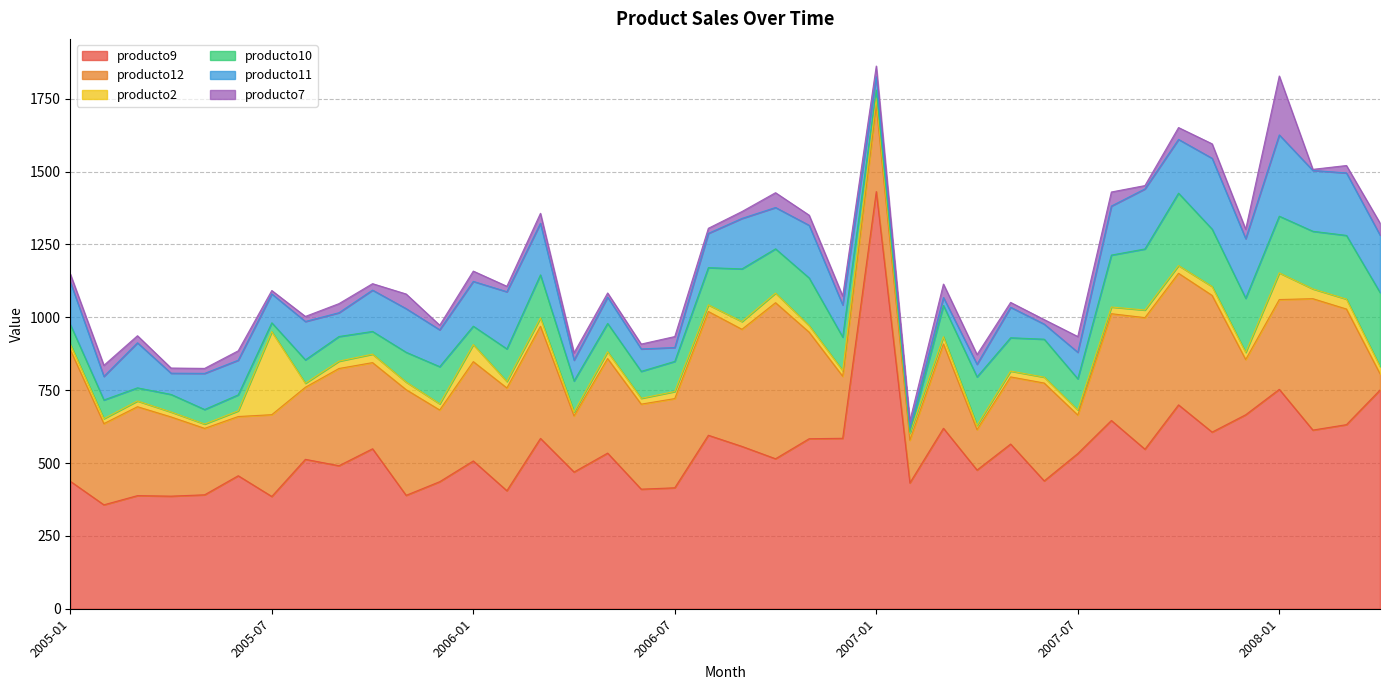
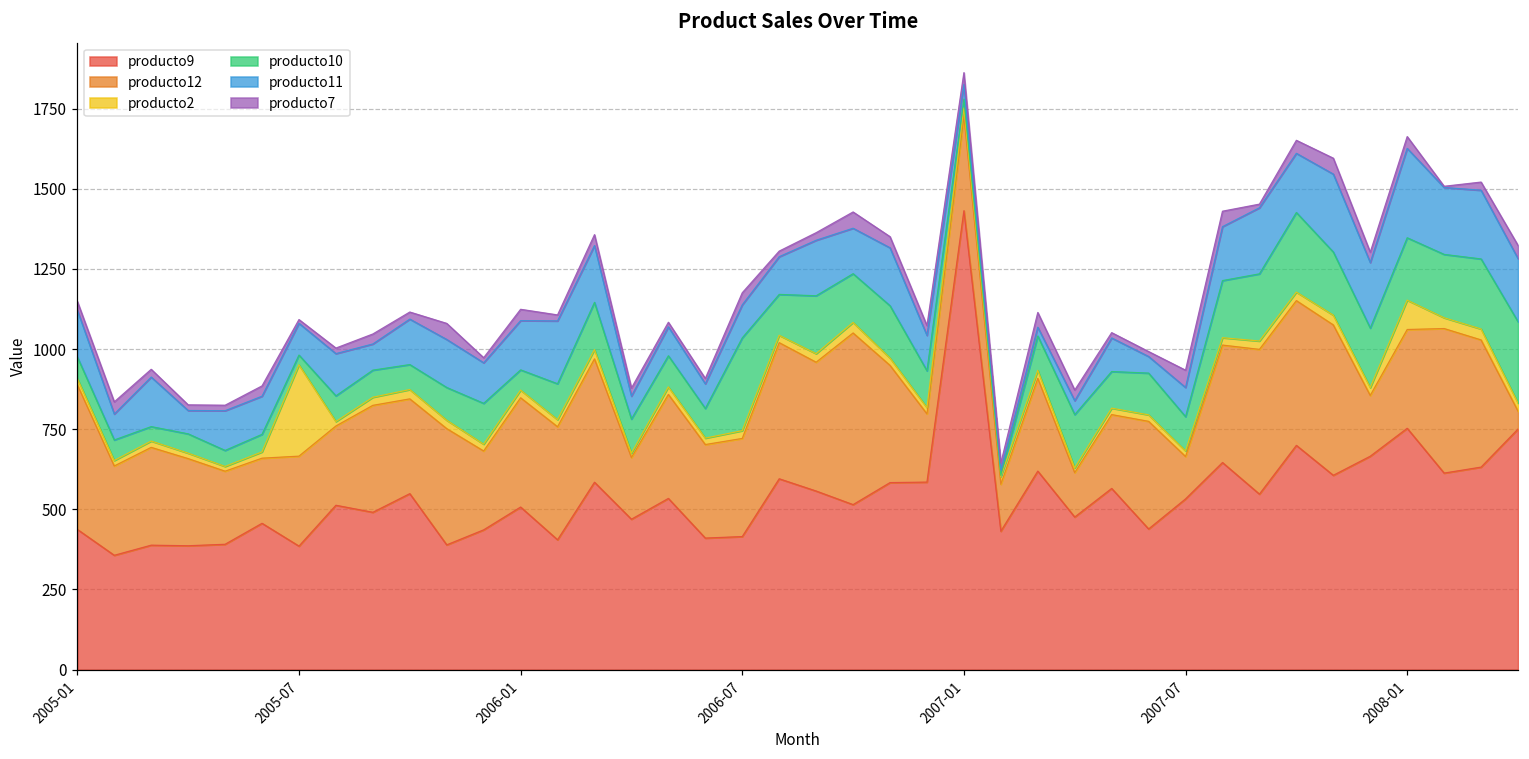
  {
    "producto2": {
      "2005-01": 20,
      "2005-07": 280,
-     "2006-01": 60,
+     "2006-01": 20,
      "2006-07": 20,
      "2007-01": 30,
      "2007-07": 20,
      "2008-01": 90
    },
    "producto10": {
      "2005-01": 70,
      "2005-07": 30,
      "2006-01": 60,
-     "2006-07": 100,
+     "2006-07": 290,
      "2007-01": 30,
      "2007-07": 110,
      "2008-01": 190
    },
    "producto11": {
      "2005-01": 150,
      "2005-07": 100,
      "2006-01": 150,
-     "2006-07": 50,
+     "2006-07": 100,
      "2007-01": 50,
      "2007-07": 90,
      "2008-01": 280
    },
    "producto7": {
      "2005-01": 30,
      "2005-07": 10,
      "2006-01": 40,
      "2006-07": 40,
      "2007-01": 40,
      "2007-07": 50,
-     "2008-01": 200
+     "2008-01": 40
    }
  }
